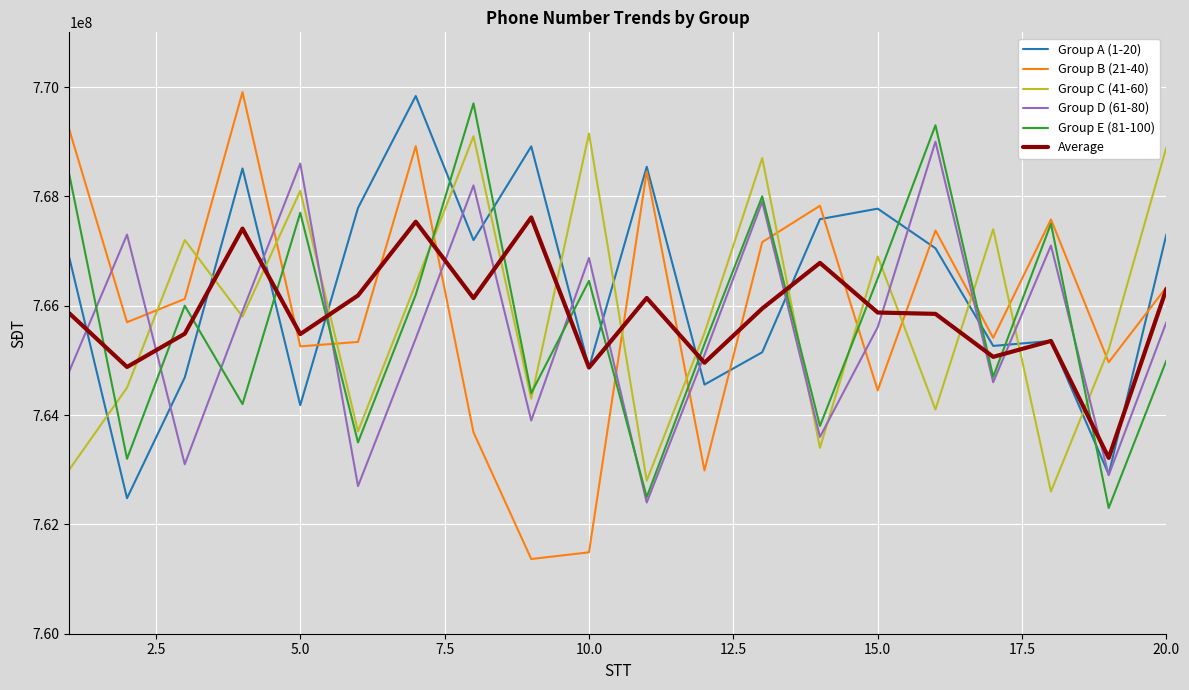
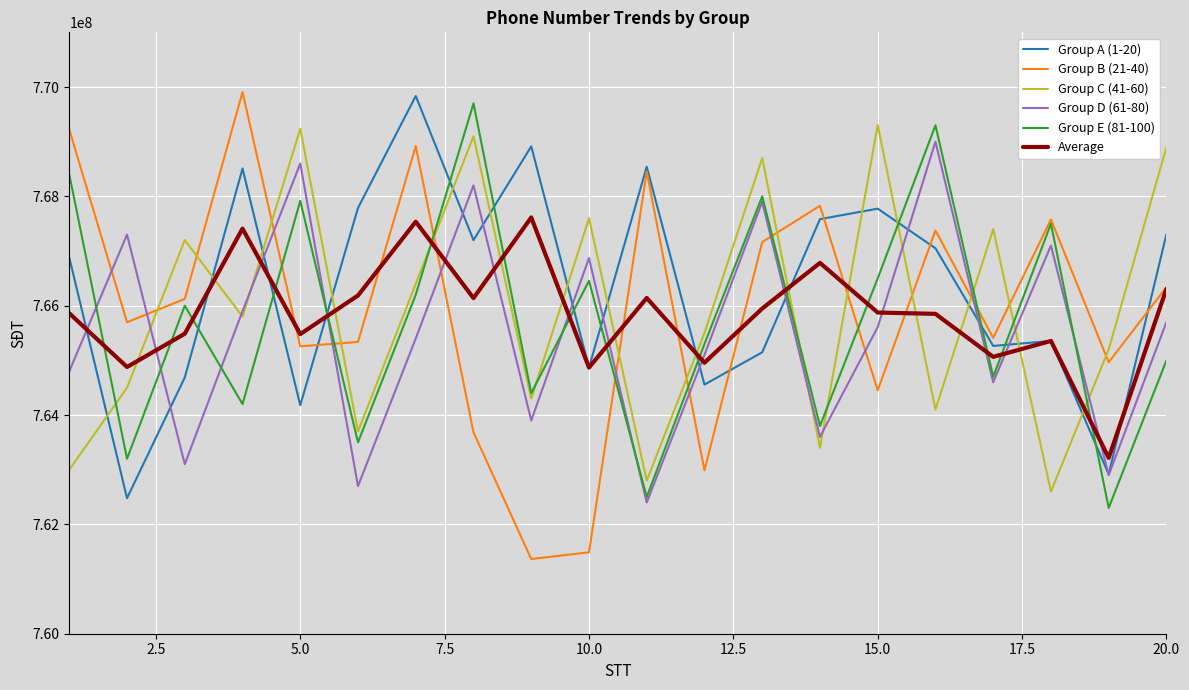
  {
    "Group A (1-20)": {
      "5.0": 764200000,
      "15.0": 767800000,
      "20.0": 767300000
    },
    "Group B (21-40)": {
      "5.0": 765300000,
      "10.0": 761500000,
      "15.0": 764500000
    },
    "Group C (41-60)": {
-     "5.0": 768100000,
-     "10.0": 769100000,
-     "15.0": 766900000,
+     "5.0": 769200000,
+     "10.0": 767600000,
+     "15.0": 769300000,
      "20.0": 768900000
    },
    "Group D (61-80)": {
      "5.0": 768600000,
      "10.0": 766900000,
      "15.0": 765600000,
      "20.0": 765700000
    },
    "Group E (81-100)": {
-     "5.0": 767700000,
+     "5.0": 767900000,
      "10.0": 766500000,
      "15.0": 766500000,
      "20.0": 765000000
    },
    "Average": {
      "5.0": 765500000,
      "15.0": 765900000
    }
  }
